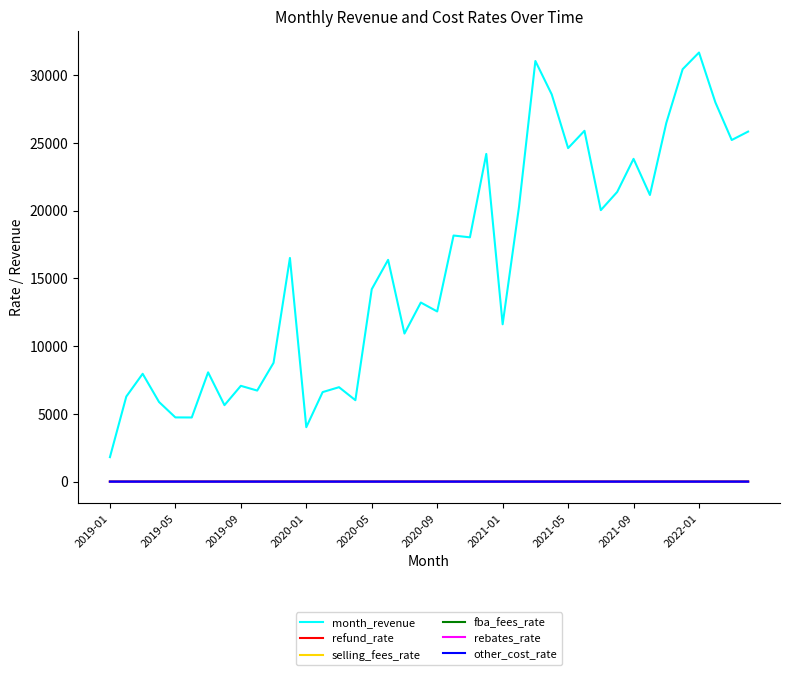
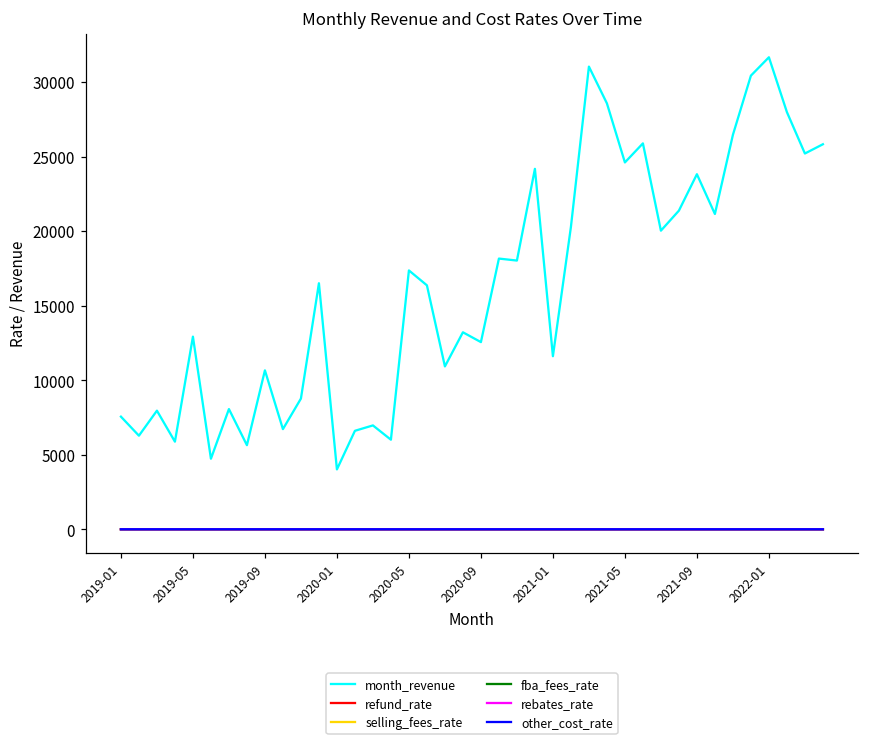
  {
    "month_revenue": {
-     "2019-01": 1800,
-     "2019-05": 4700,
-     "2019-09": 7100,
+     "2019-01": 7600,
+     "2019-05": 12900,
+     "2019-09": 10700,
      "2020-01": 4000,
-     "2020-05": 14200,
+     "2020-05": 17400,
      "2020-09": 12600,
      "2021-01": 11600,
      "2021-05": 24600,
      "2021-09": 23800,
      "2022-01": 31700
    },
    "other_cost_rate": {
      "2019-01": 0,
      "2019-05": 0,
      "2019-09": 0,
      "2020-01": 0,
      "2020-05": 0,
      "2020-09": 0,
      "2021-01": 0,
      "2021-05": 0,
      "2021-09": 0,
      "2022-01": 0
    }
  }
